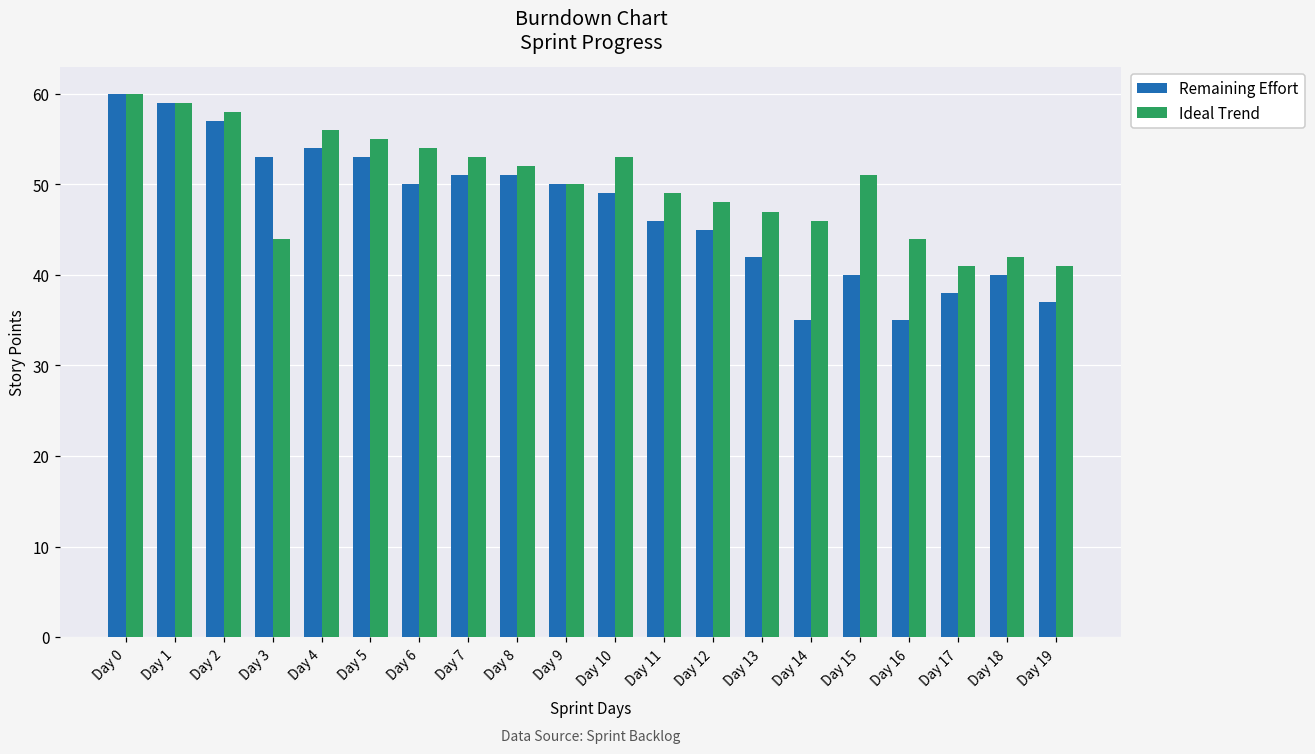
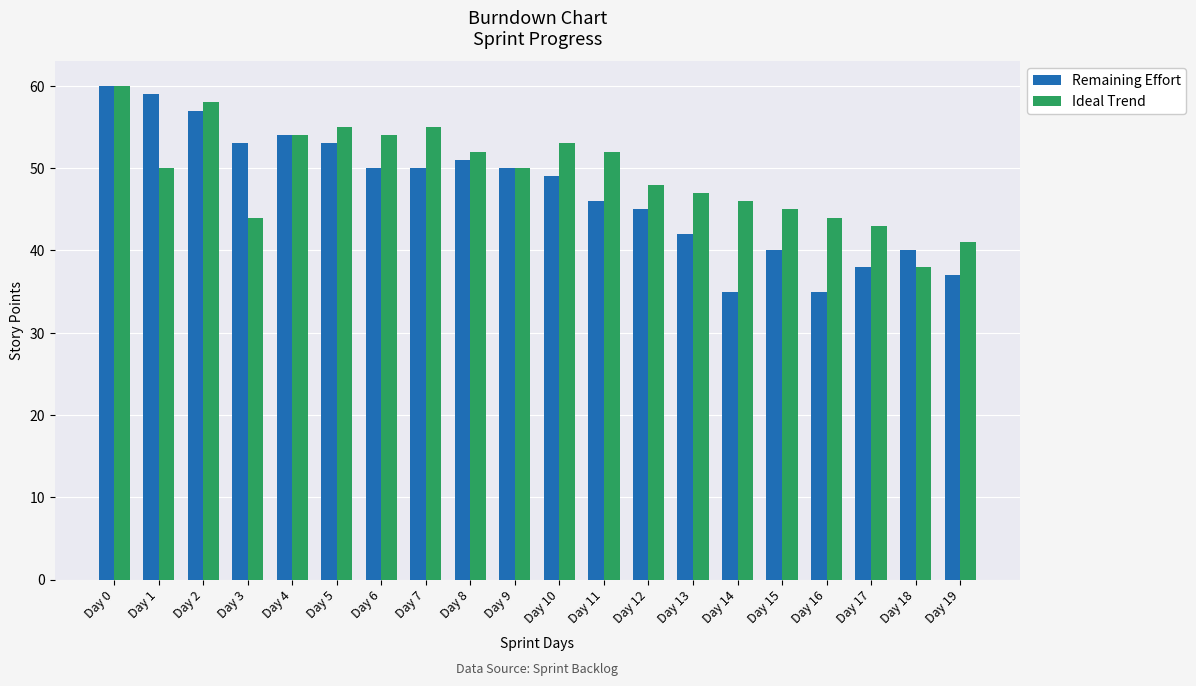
  {
    "Remaining Effort": {
      "Day 0": 60,
      "Day 1": 59,
      "Day 2": 57,
      "Day 3": 53,
      "Day 4": 54,
      "Day 5": 53,
      "Day 6": 50,
-     "Day 7": 51,
+     "Day 7": 50,
      "Day 8": 51,
      "Day 9": 50,
      "Day 10": 49,
      "Day 11": 46,
      "Day 12": 45,
      "Day 13": 42,
      "Day 14": 35,
      "Day 15": 40,
      "Day 16": 35,
      "Day 17": 38,
      "Day 18": 40,
      "Day 19": 37
    },
    "Ideal Trend": {
      "Day 0": 60,
-     "Day 1": 59,
+     "Day 1": 50,
      "Day 2": 58,
      "Day 3": 44,
-     "Day 4": 56,
+     "Day 4": 54,
      "Day 5": 55,
      "Day 6": 54,
-     "Day 7": 53,
+     "Day 7": 55,
      "Day 8": 52,
      "Day 9": 50,
      "Day 10": 53,
-     "Day 11": 49,
+     "Day 11": 52,
      "Day 12": 48,
      "Day 13": 47,
      "Day 14": 46,
-     "Day 15": 51,
+     "Day 15": 45,
      "Day 16": 44,
-     "Day 17": 41,
-     "Day 18": 42,
+     "Day 17": 43,
+     "Day 18": 38,
      "Day 19": 41
    }
  }
